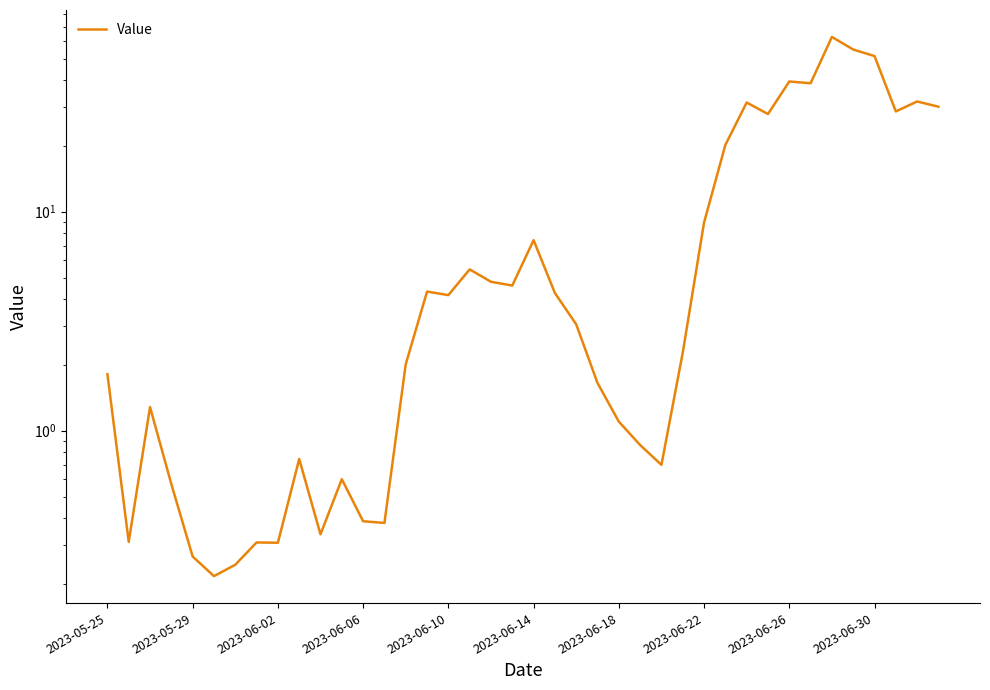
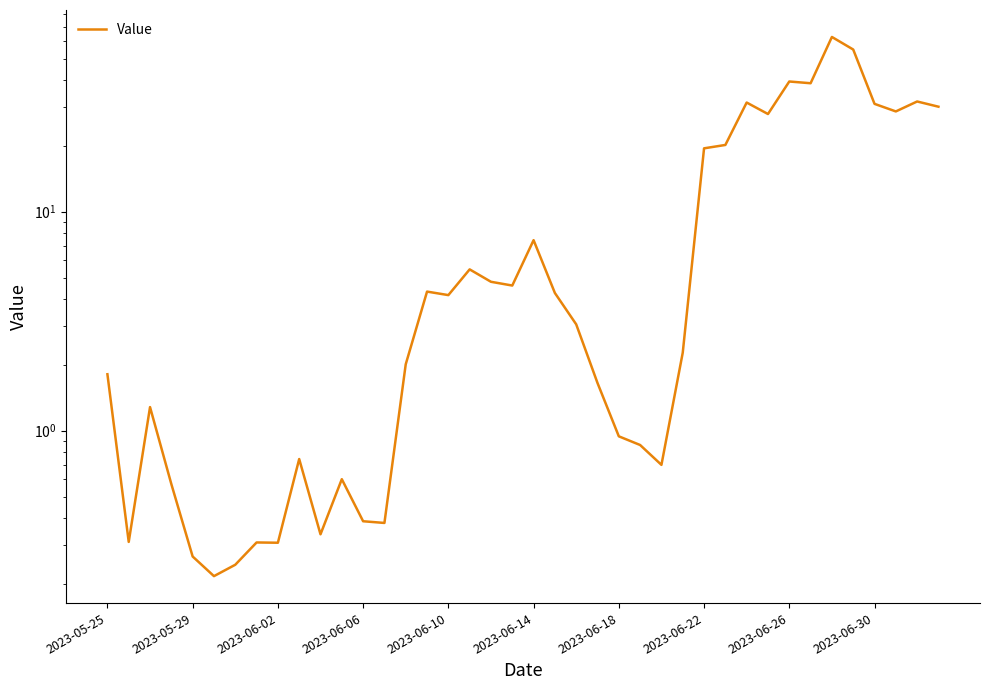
  {
    "2023-05-25": 1.8,
    "2023-05-29": 0.27,
    "2023-06-02": 0.31,
    "2023-06-06": 0.39,
    "2023-06-10": 4.2,
    "2023-06-14": 7.4,
-   "2023-06-18": 1.1,
-   "2023-06-22": 8.9,
+   "2023-06-18": 0.94,
+   "2023-06-22": 19,
    "2023-06-26": 39,
-   "2023-06-30": 51
+   "2023-06-30": 31
  }
